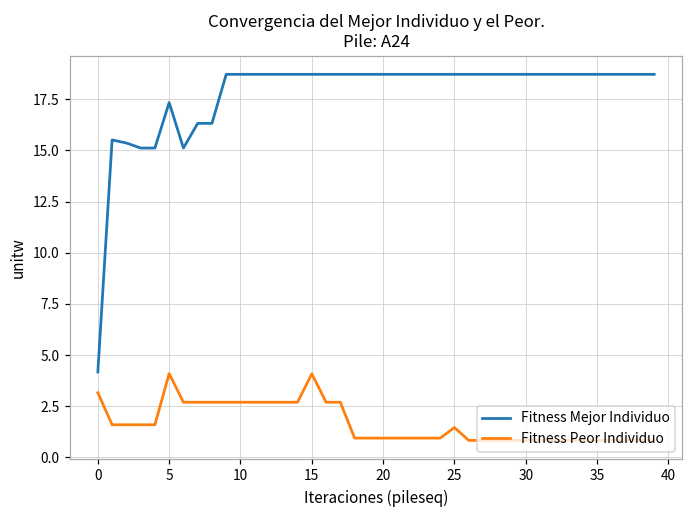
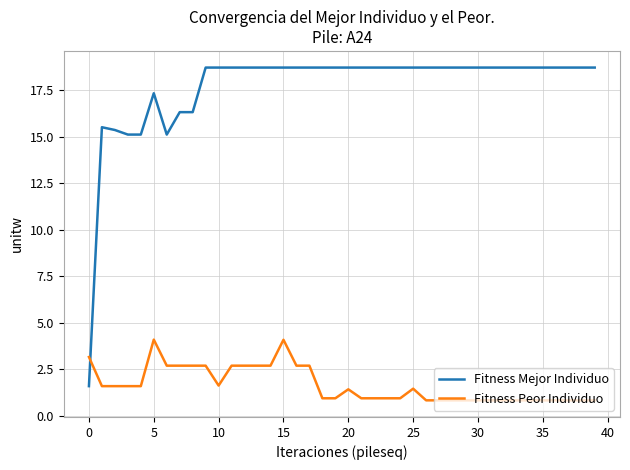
  {
    "Fitness Mejor Individuo": {
-     "0": 4.2,
+     "0": 1.6,
      "5": 17.3,
      "10": 18.7,
      "15": 18.7,
      "20": 18.7,
      "25": 18.7,
      "30": 18.7,
      "35": 18.7
    },
    "Fitness Peor Individuo": {
      "0": 3.2,
      "5": 4.1,
-     "10": 2.7,
+     "10": 1.6,
      "15": 4.1,
-     "20": 0.9,
+     "20": 1.4,
      "25": 1.5
    }
  }
